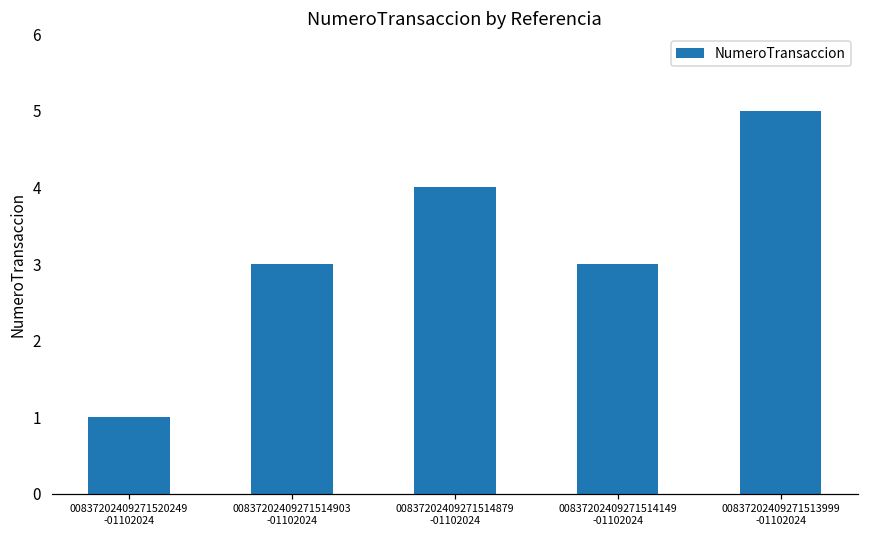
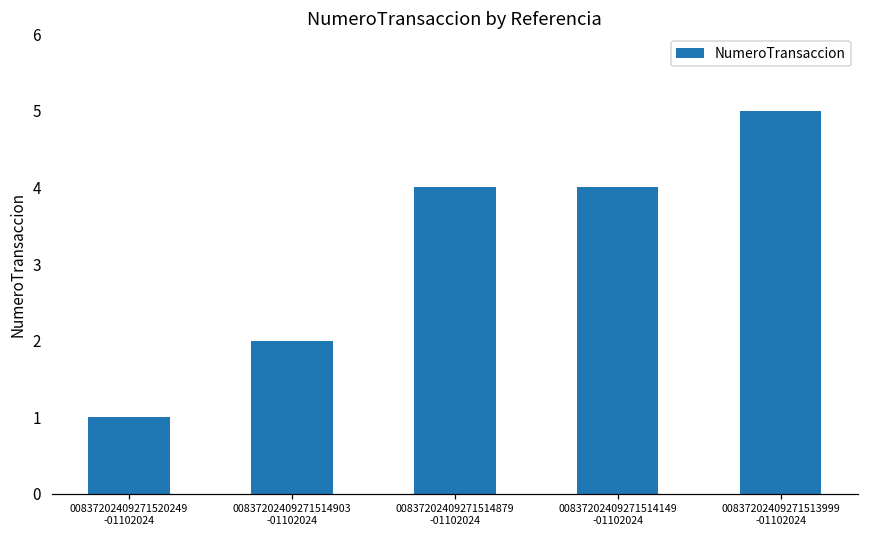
  {
    "00837202409271520249 -01102024": 1,
-   "00837202409271514903 -01102024": 3,
+   "00837202409271514903 -01102024": 2,
    "00837202409271514879 -01102024": 4,
-   "00837202409271514149 -01102024": 3,
+   "00837202409271514149 -01102024": 4,
    "00837202409271513999 -01102024": 5
  }
